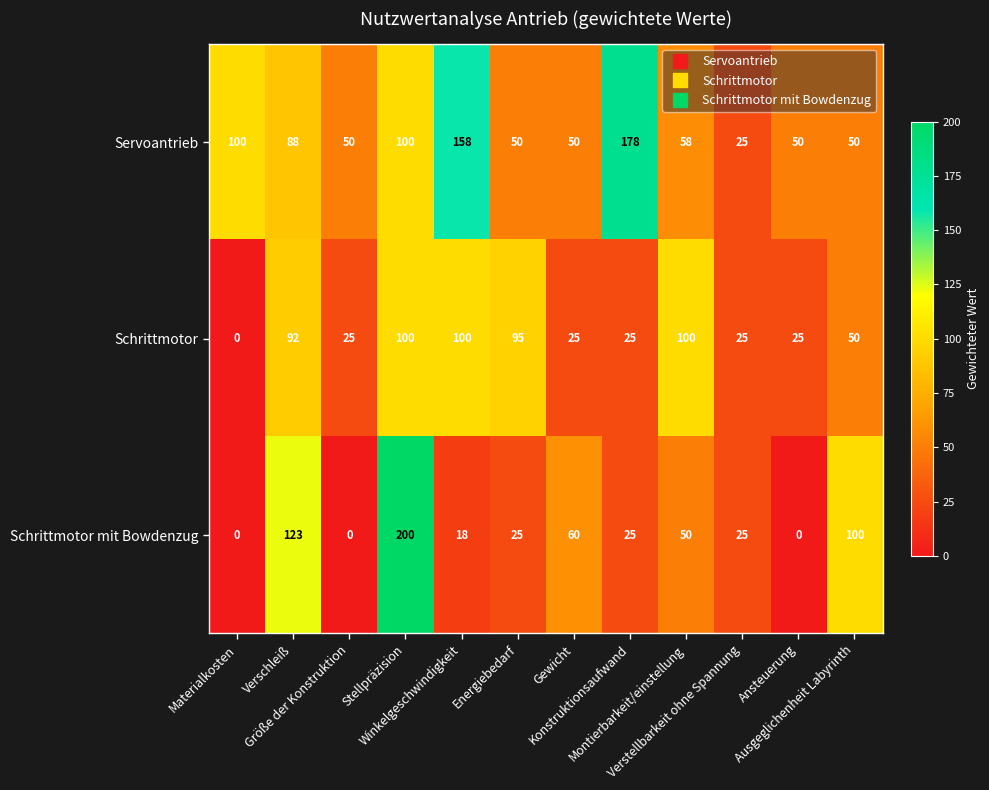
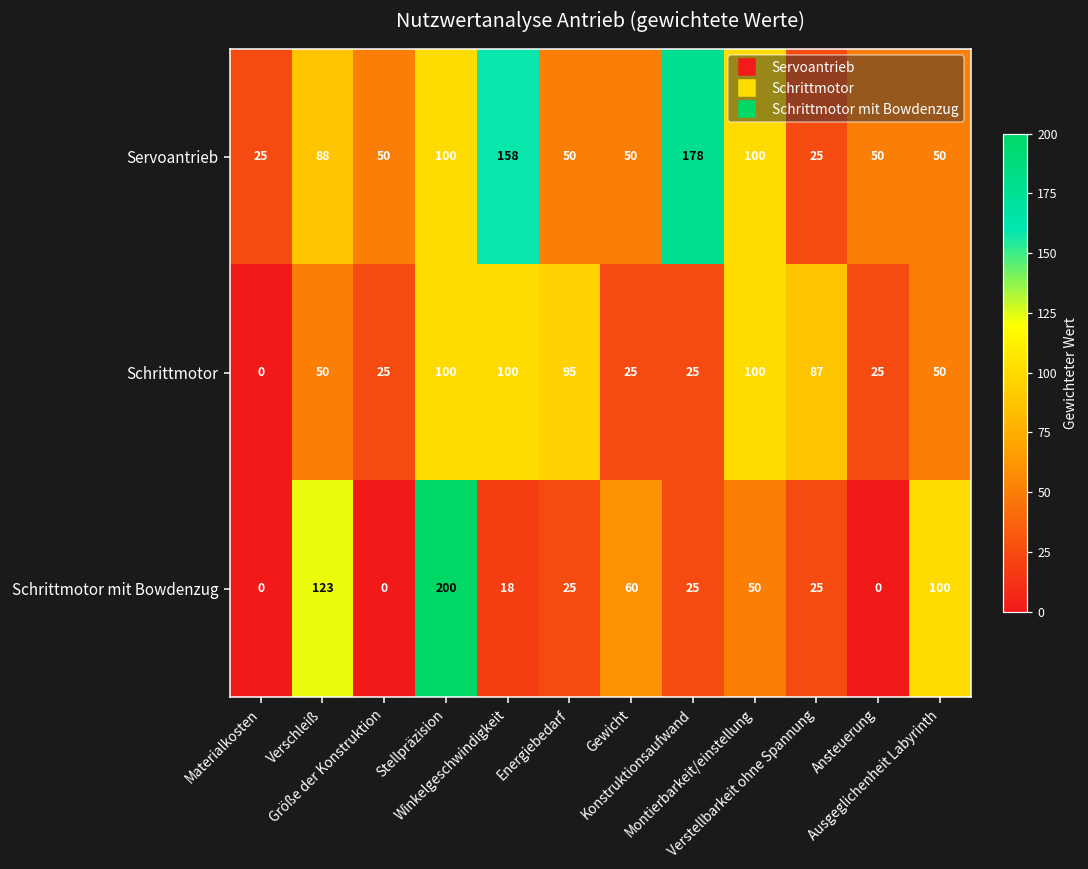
  {
    "Servoantrieb": {
-     "Materialkosten": 100,
+     "Materialkosten": 25,
      "Verschleiß": 88,
      "Größe der Konstruktion": 50,
      "Stellpräzision": 100,
      "Winkelgeschwindigkeit": 158,
      "Energiebedarf": 50,
      "Gewicht": 50,
      "Konstruktionsaufwand": 178,
-     "Montierbarkeit/einstellung": 58,
+     "Montierbarkeit/einstellung": 100,
      "Verstellbarkeit ohne Spannung": 25,
      "Ansteuerung": 50,
      "Ausgeglichenheit Labyrinth": 50
    },
    "Schrittmotor": {
      "Materialkosten": 0,
-     "Verschleiß": 92,
+     "Verschleiß": 50,
      "Größe der Konstruktion": 25,
      "Stellpräzision": 100,
      "Winkelgeschwindigkeit": 100,
      "Energiebedarf": 95,
      "Gewicht": 25,
      "Konstruktionsaufwand": 25,
      "Montierbarkeit/einstellung": 100,
-     "Verstellbarkeit ohne Spannung": 25,
+     "Verstellbarkeit ohne Spannung": 87,
      "Ansteuerung": 25,
      "Ausgeglichenheit Labyrinth": 50
    },
    "Schrittmotor mit Bowdenzug": {
      "Materialkosten": 0,
      "Verschleiß": 123,
      "Größe der Konstruktion": 0,
      "Stellpräzision": 200,
      "Winkelgeschwindigkeit": 18,
      "Energiebedarf": 25,
      "Gewicht": 60,
      "Konstruktionsaufwand": 25,
      "Montierbarkeit/einstellung": 50,
      "Verstellbarkeit ohne Spannung": 25,
      "Ansteuerung": 0,
      "Ausgeglichenheit Labyrinth": 100
    }
  }
